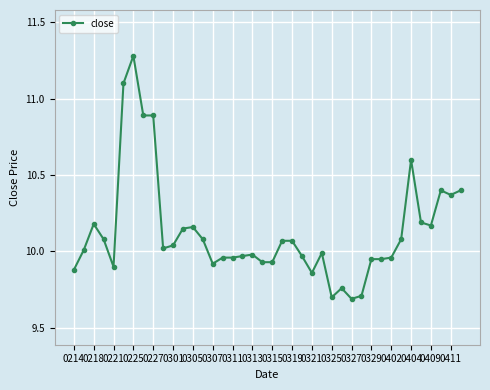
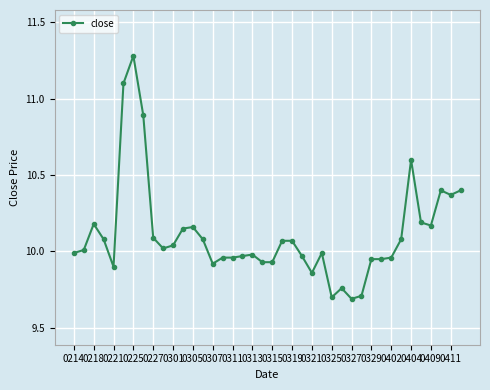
  {
-   "0214": 9.88,
+   "0214": 9.99,
    "0218": 10.18,
    "0221": 9.90,
    "0225": 11.28,
-   "0227": 10.89,
+   "0227": 10.09,
    "0301": 10.04,
    "0305": 10.16,
    "0307": 9.92,
    "0311": 9.96,
    "0313": 9.98,
    "0315": 9.93,
    "0319": 10.07,
    "0321": 9.86,
    "0325": 9.70,
    "0327": 9.69,
    "0329": 9.95,
    "0402": 9.96,
    "0404": 10.60,
    "0409": 10.17,
    "0411": 10.37
  }
